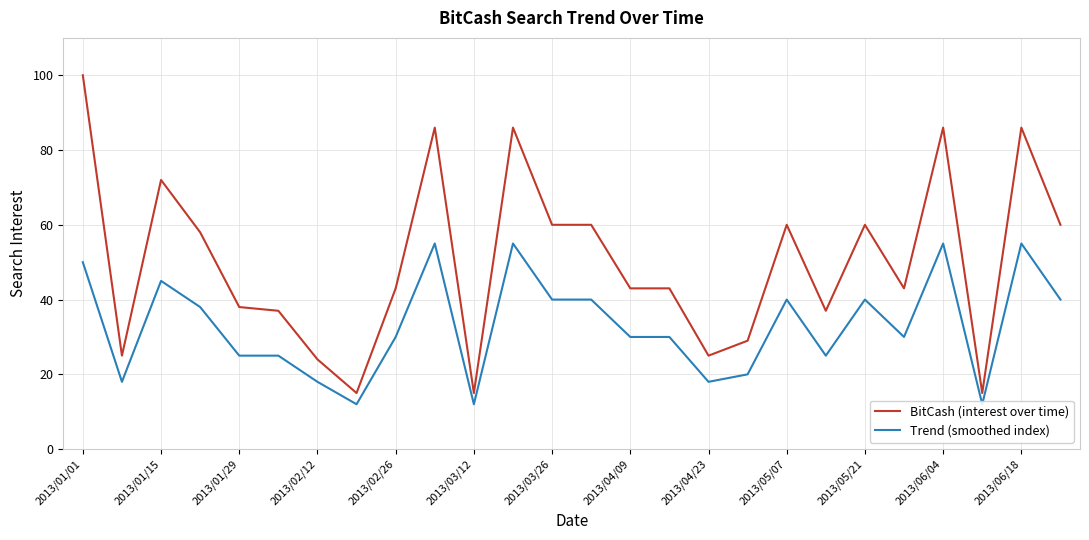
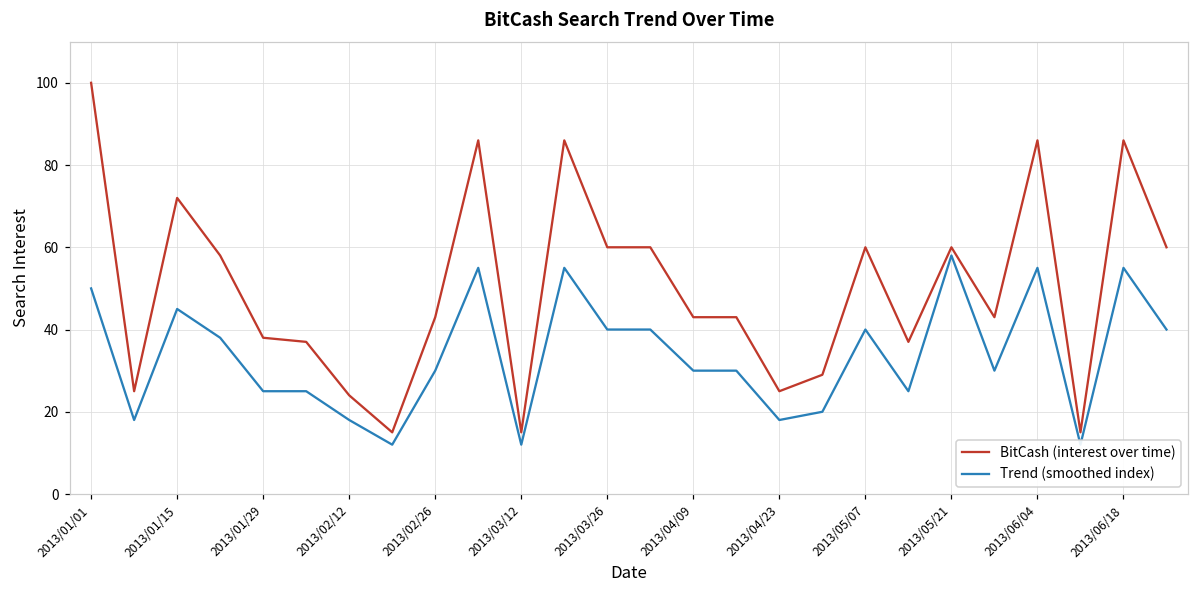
  {
    "BitCash (interest over time)": {
      "2013/01/01": 100,
      "2013/01/15": 72,
      "2013/01/29": 38,
      "2013/02/12": 24,
      "2013/02/26": 43,
      "2013/03/12": 15,
      "2013/03/26": 60,
      "2013/04/09": 43,
      "2013/04/23": 25,
      "2013/05/07": 60,
      "2013/05/21": 60,
      "2013/06/04": 86,
      "2013/06/18": 86
    },
    "Trend (smoothed index)": {
      "2013/01/01": 50,
      "2013/01/15": 45,
      "2013/01/29": 25,
      "2013/02/12": 18,
      "2013/02/26": 30,
      "2013/03/12": 12,
      "2013/03/26": 40,
      "2013/04/09": 30,
      "2013/04/23": 18,
      "2013/05/07": 40,
-     "2013/05/21": 40,
+     "2013/05/21": 58,
      "2013/06/04": 55,
      "2013/06/18": 55
    }
  }
